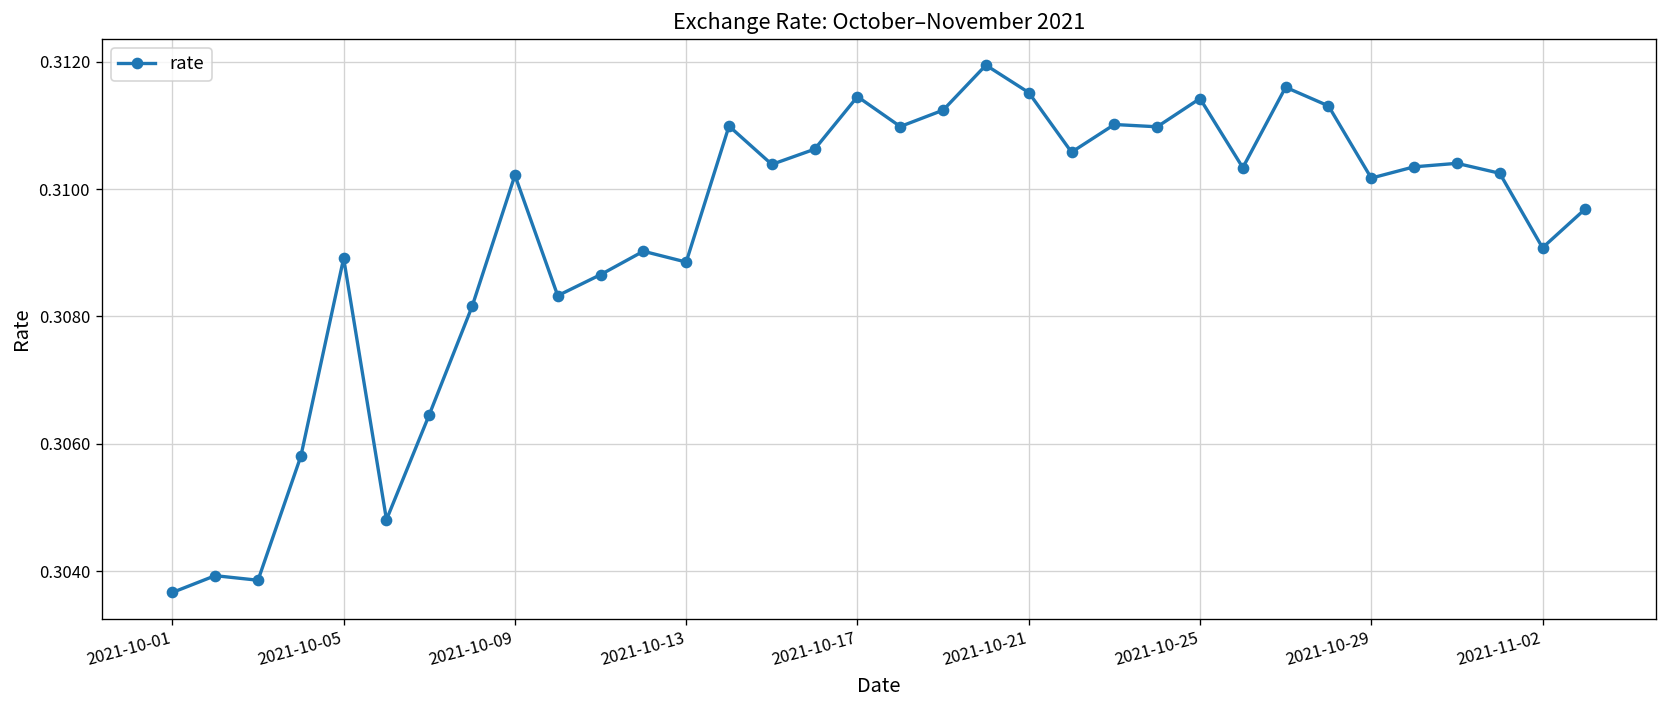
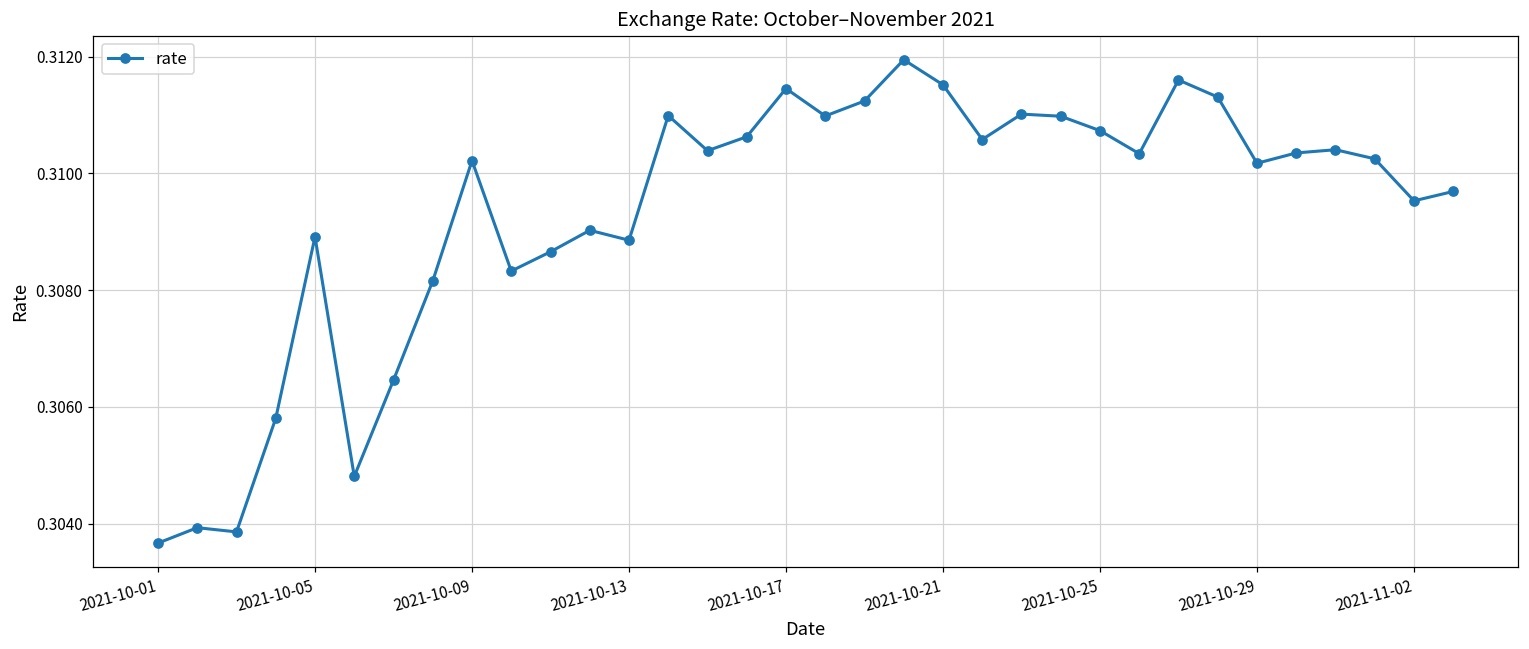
  {
    "2021-10-01": 0.3037,
    "2021-10-05": 0.3089,
    "2021-10-09": 0.3102,
    "2021-10-13": 0.3089,
    "2021-10-17": 0.3115,
    "2021-10-21": 0.3115,
-   "2021-10-25": 0.3114,
+   "2021-10-25": 0.3107,
    "2021-10-29": 0.3102,
-   "2021-11-02": 0.3091
+   "2021-11-02": 0.3095
  }
